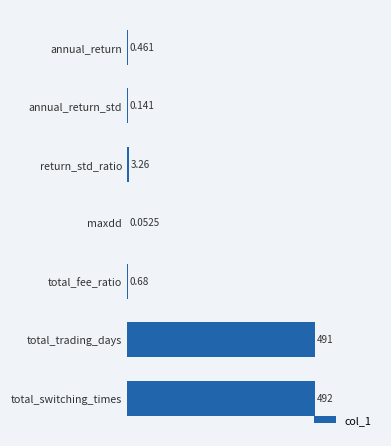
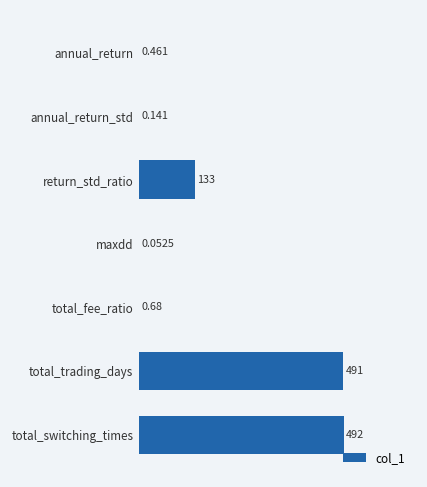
  {
-   "return_std_ratio": 3.26
+   "return_std_ratio": 133
  }
